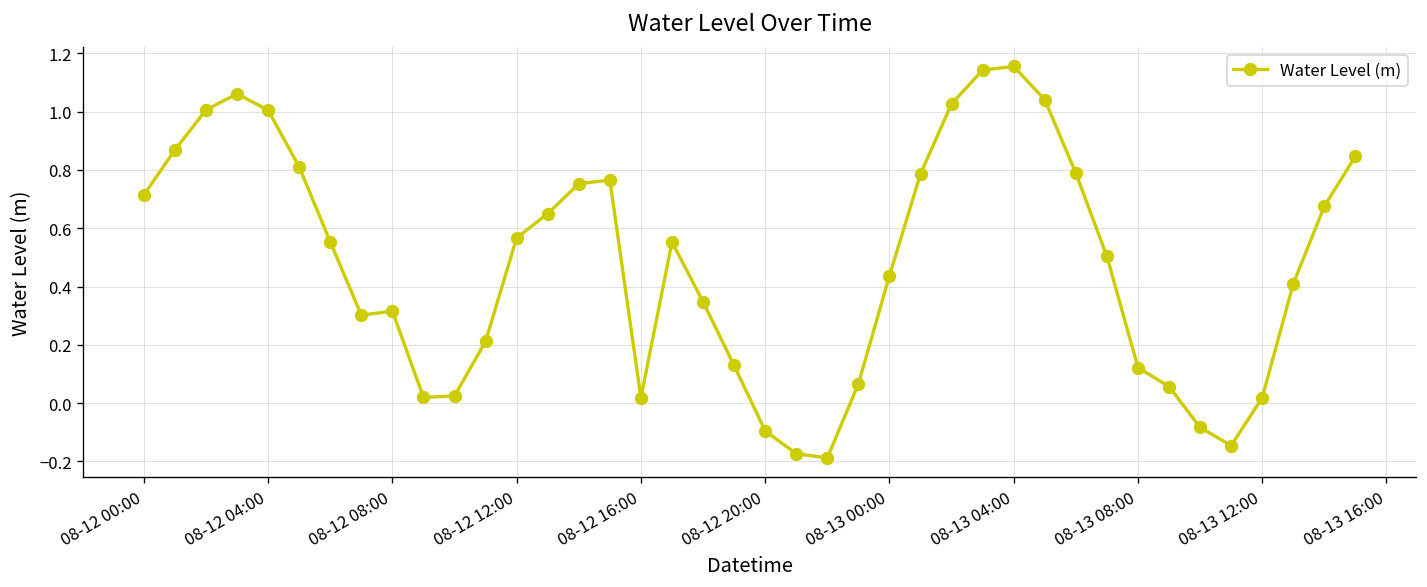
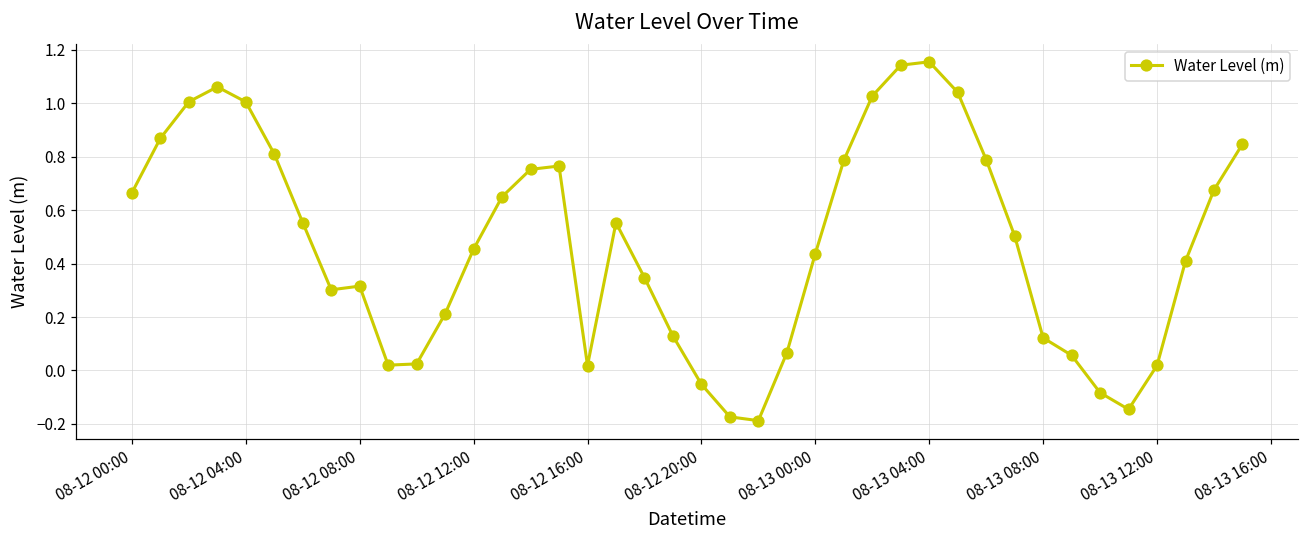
  {
-   "08-12 00:00": 0.71,
+   "08-12 00:00": 0.66,
    "08-12 04:00": 1.01,
    "08-12 08:00": 0.32,
-   "08-12 12:00": 0.57,
+   "08-12 12:00": 0.45,
    "08-12 16:00": 0.02,
-   "08-12 20:00": -0.10,
+   "08-12 20:00": -0.05,
    "08-13 00:00": 0.44,
    "08-13 04:00": 1.16,
    "08-13 08:00": 0.12,
    "08-13 12:00": 0.02
  }
